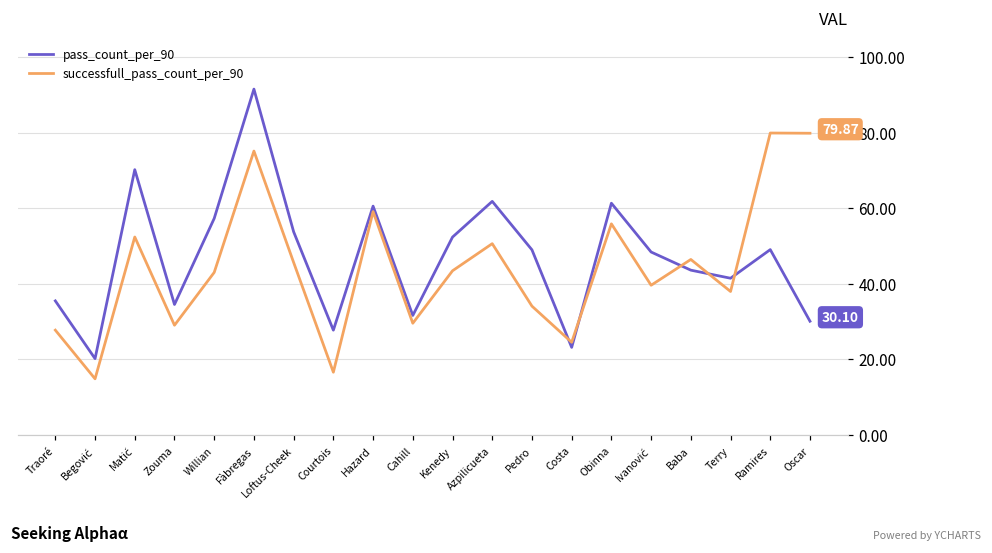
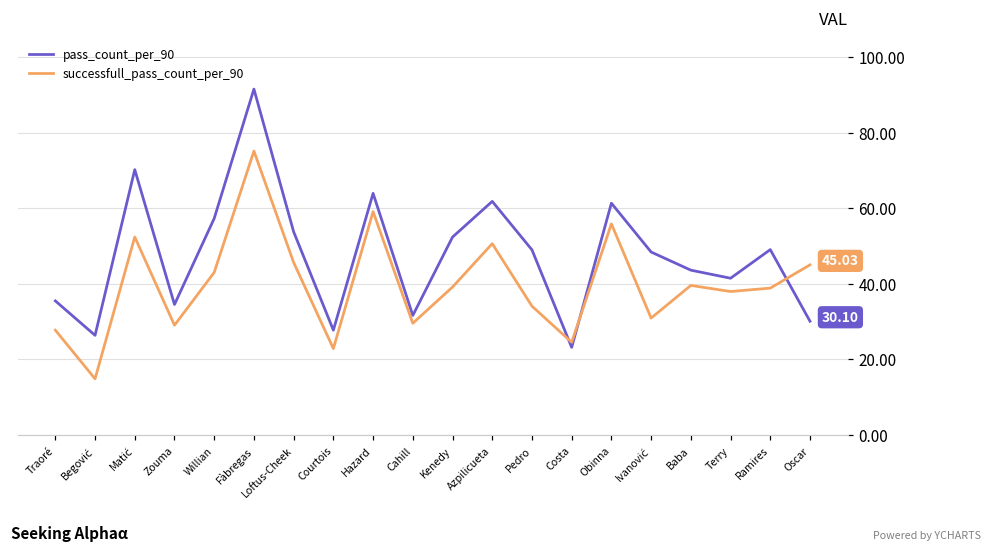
  {
    "pass_count_per_90": {
      "Traoré": 35,
-     "Begović": 20,
+     "Begović": 26,
      "Matić": 70,
      "Zouma": 35,
      "Willian": 57,
      "Fàbregas": 92,
      "Loftus-Cheek": 54,
      "Courtois": 28,
-     "Hazard": 61,
+     "Hazard": 64,
      "Cahill": 32,
      "Kenedy": 52,
      "Azpilicueta": 62,
      "Pedro": 49,
      "Costa": 23,
      "Obinna": 61,
      "Ivanović": 48,
      "Baba": 44,
      "Terry": 41,
      "Ramires": 49
    },
    "successfull_pass_count_per_90": {
-     "Courtois": 17,
-     "Kenedy": 43,
-     "Ivanović": 40,
-     "Baba": 46,
-     "Ramires": 80,
-     "Oscar": 79.87
+     "Courtois": 23,
+     "Kenedy": 39,
+     "Ivanović": 31,
+     "Baba": 40,
+     "Ramires": 39,
+     "Oscar": 45.03
    }
  }
